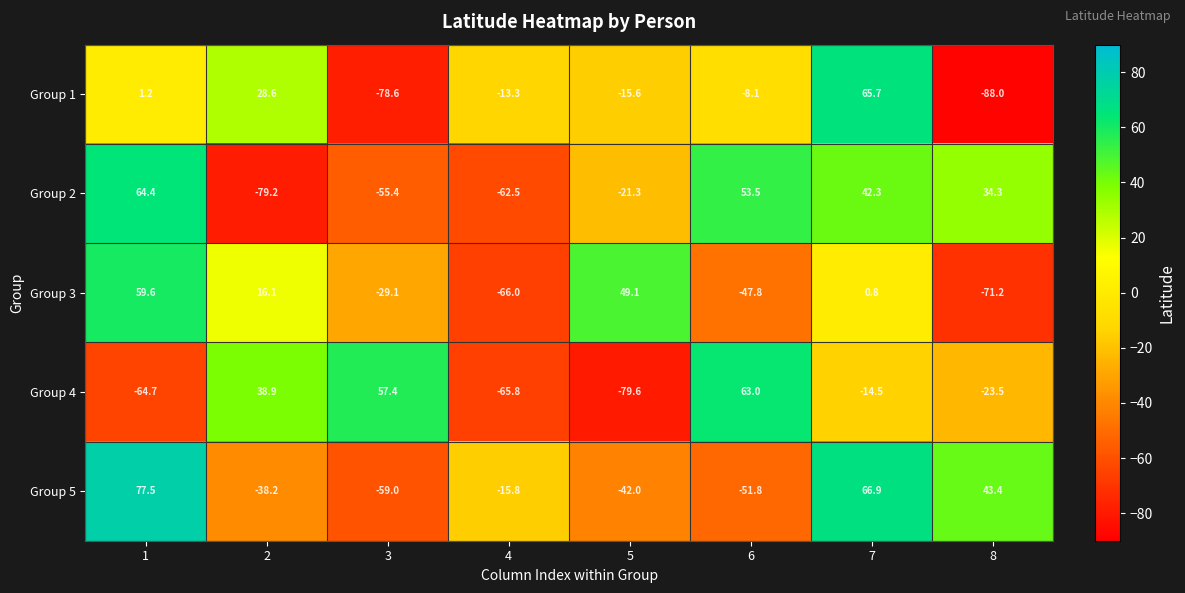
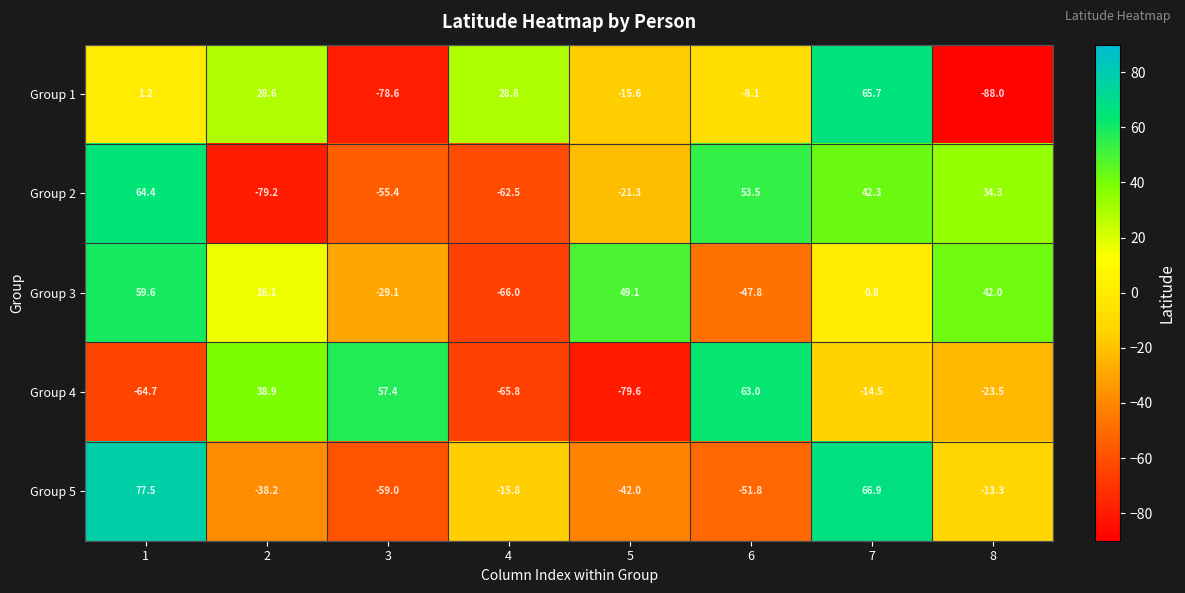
  {
    "Group 1": {
      "1": 1.2,
      "2": 28.6,
      "3": -78.6,
-     "4": -13.3,
+     "4": 28.8,
      "5": -15.6,
      "6": -8.1,
      "7": 65.7,
      "8": -88.0
    },
    "Group 2": {
      "1": 64.4,
      "2": -79.2,
      "3": -55.4,
      "4": -62.5,
      "5": -21.3,
      "6": 53.5,
      "7": 42.3,
      "8": 34.3
    },
    "Group 3": {
      "1": 59.6,
      "2": 16.1,
      "3": -29.1,
      "4": -66.0,
      "5": 49.1,
      "6": -47.8,
      "7": 0.8,
-     "8": -71.2
+     "8": 42.0
    },
    "Group 4": {
      "1": -64.7,
      "2": 38.9,
      "3": 57.4,
      "4": -65.8,
      "5": -79.6,
      "6": 63.0,
      "7": -14.5,
      "8": -23.5
    },
    "Group 5": {
      "1": 77.5,
      "2": -38.2,
      "3": -59.0,
      "4": -15.8,
      "5": -42.0,
      "6": -51.8,
      "7": 66.9,
-     "8": 43.4
+     "8": -13.3
    }
  }
